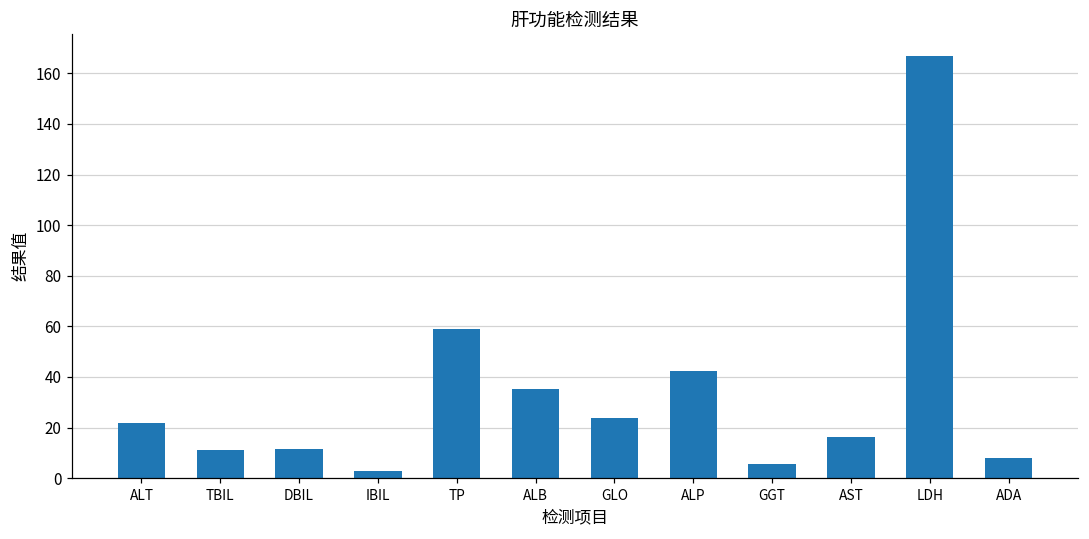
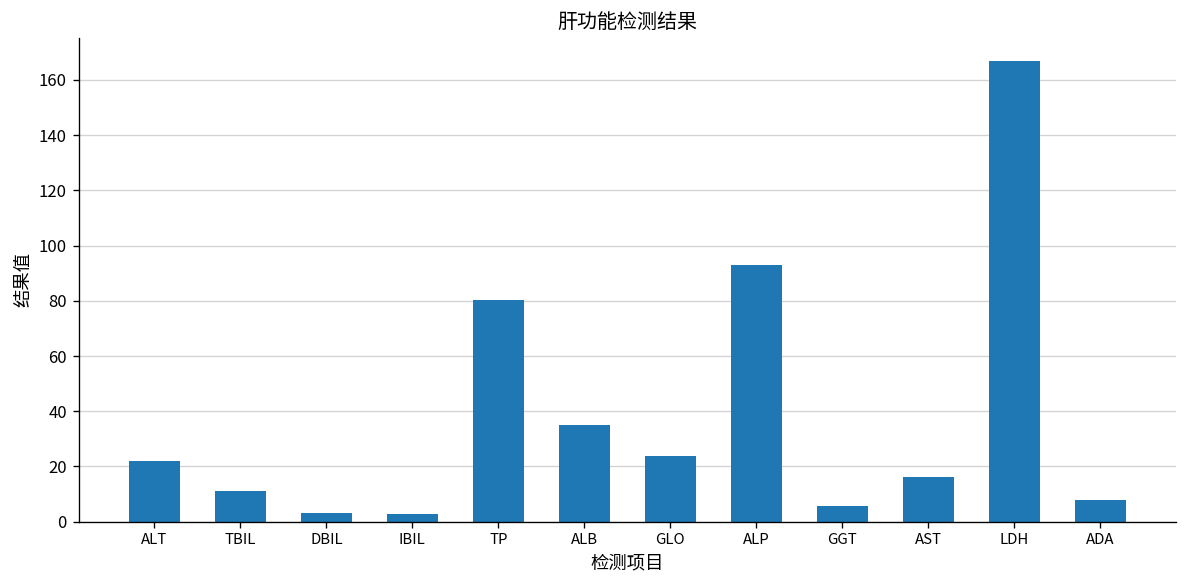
  {
    "ALT": 22,
    "TBIL": 11,
-   "DBIL": 12,
+   "DBIL": 3,
    "IBIL": 3,
-   "TP": 59,
+   "TP": 80,
    "ALB": 35,
    "GLO": 24,
-   "ALP": 42,
+   "ALP": 93,
    "GGT": 6,
    "AST": 16,
    "LDH": 167,
    "ADA": 8
  }
